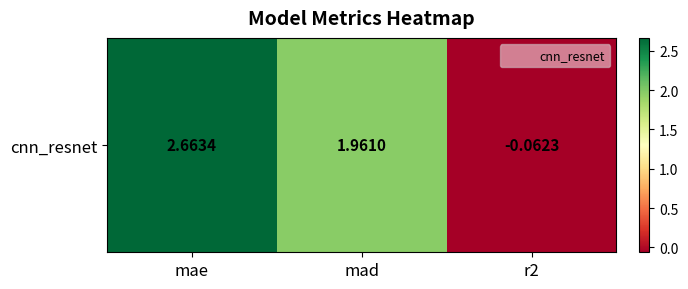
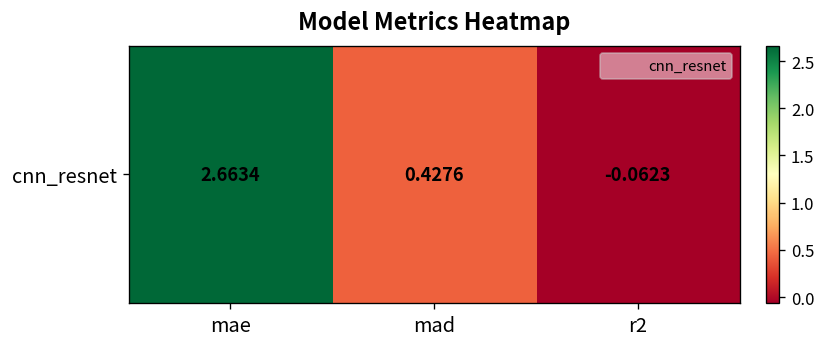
  {
    "cnn_resnet": {
      "mae": 2.6634,
-     "mad": 1.9610,
+     "mad": 0.4276,
      "r2": -0.0623
    }
  }
